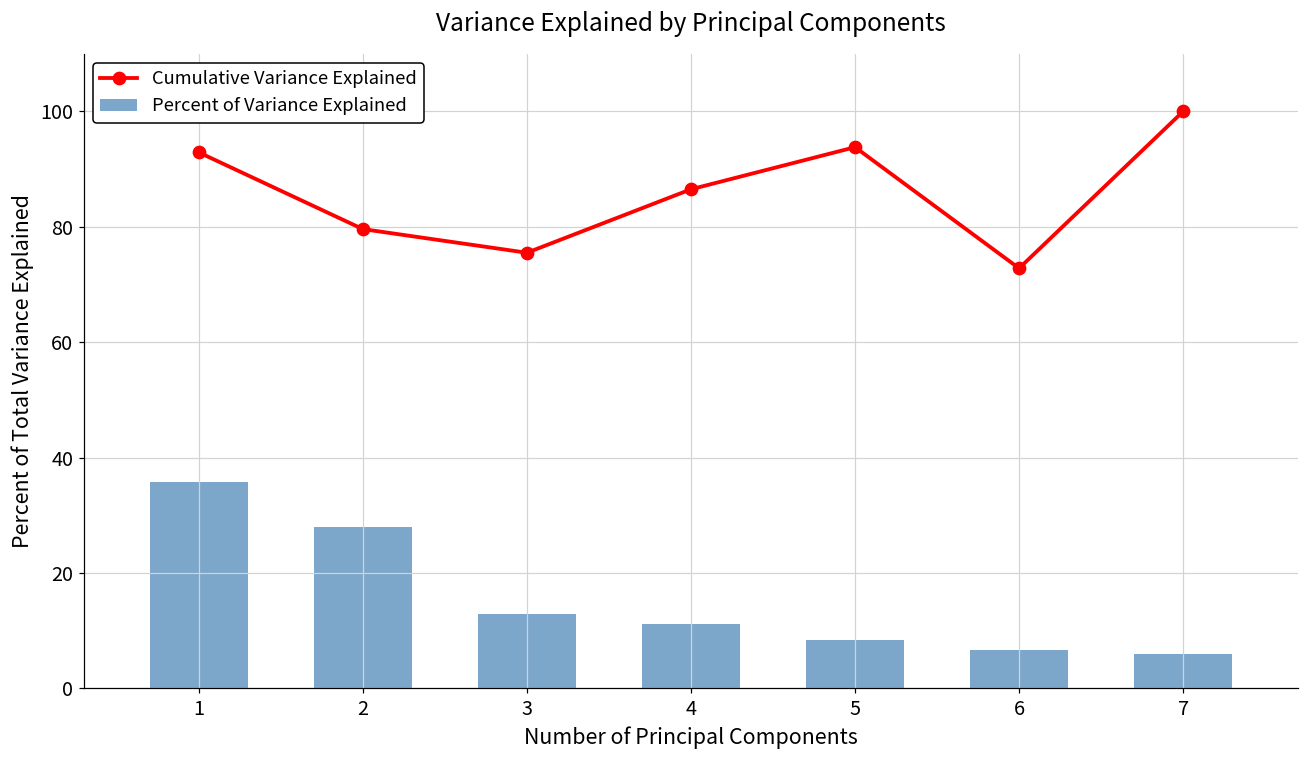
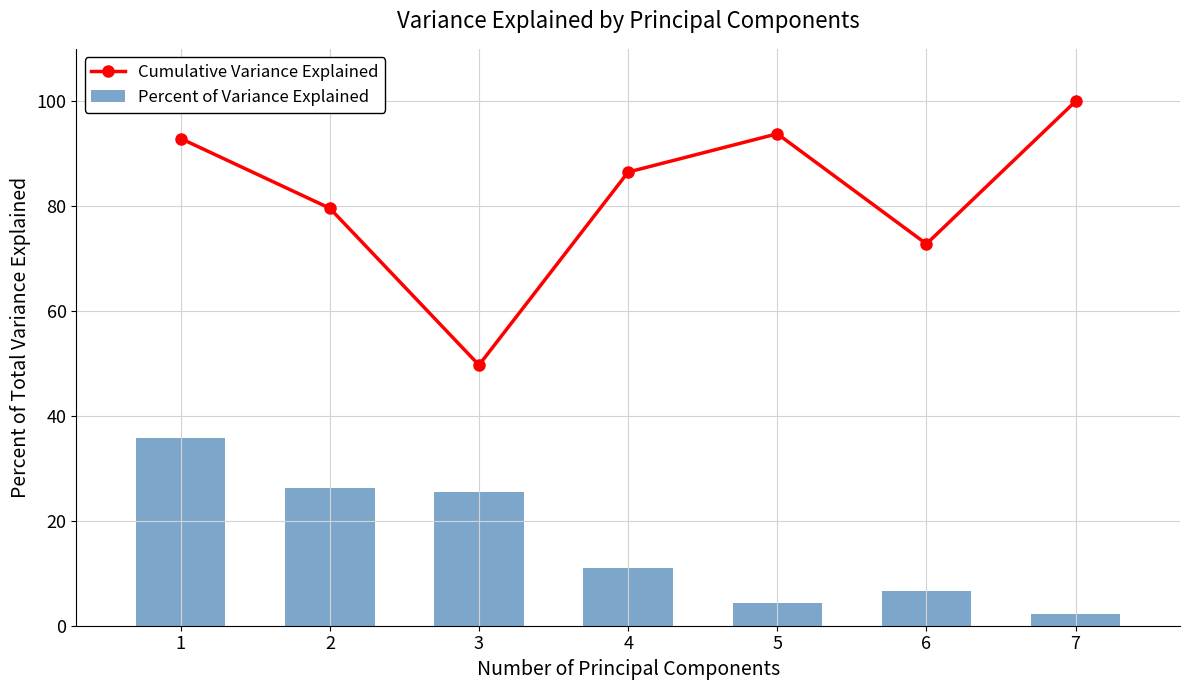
  {
    "Cumulative Variance Explained": {
      "1": 93,
      "2": 80,
-     "3": 76,
+     "3": 50,
      "4": 87,
      "5": 94,
      "6": 73,
      "7": 100
    },
    "Percent of Variance Explained": {
      "1": 36,
-     "2": 28,
-     "3": 13,
+     "2": 26,
+     "3": 26,
      "4": 11,
-     "5": 8,
+     "5": 4,
      "6": 7,
-     "7": 6
+     "7": 2
    }
  }
